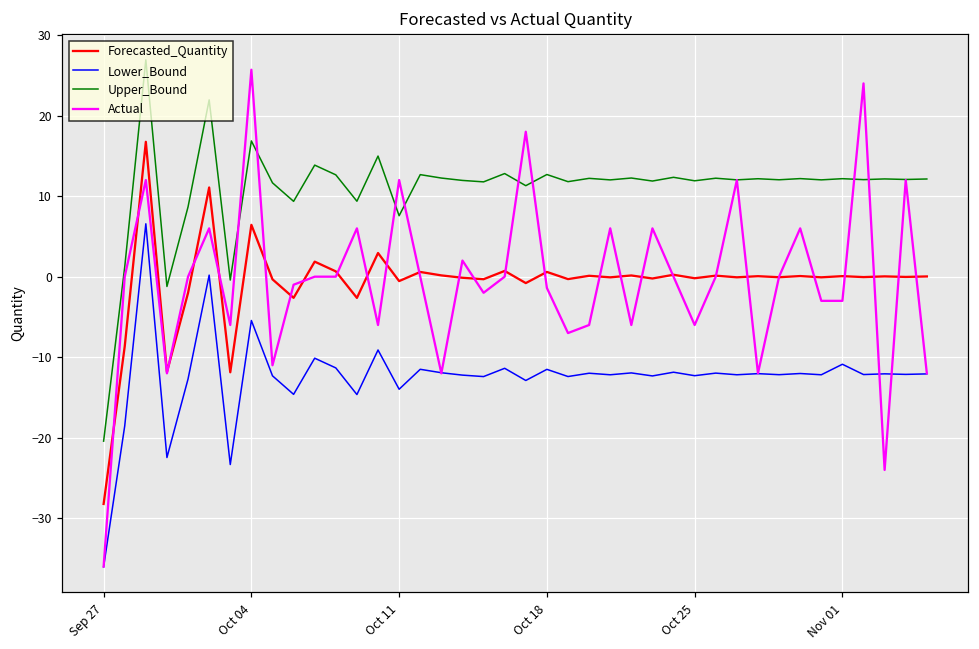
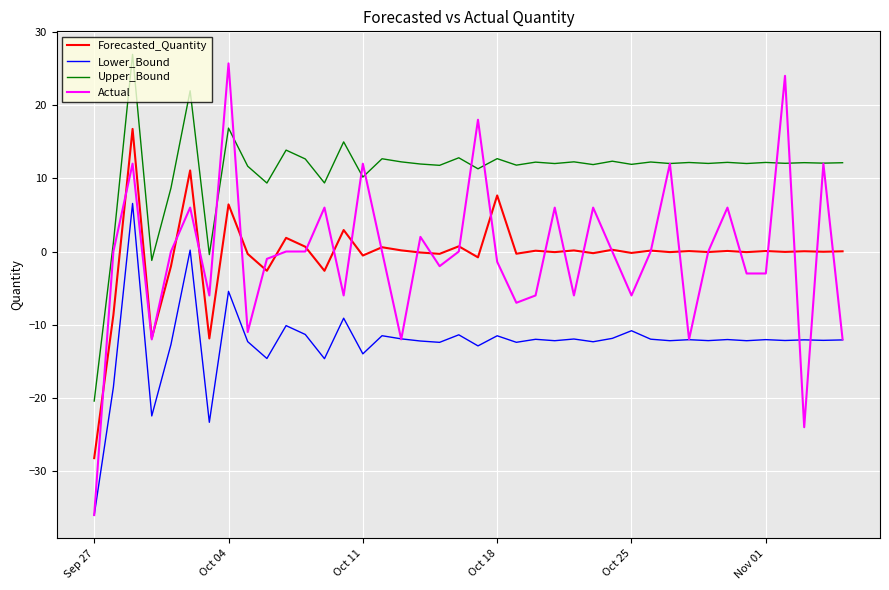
  {
    "Forecasted_Quantity": {
      "Sep 27": -28,
      "Oct 04": 6,
      "Oct 11": -1,
-     "Oct 18": 1,
+     "Oct 18": 8,
      "Oct 25": 0,
      "Nov 01": 0
    },
    "Lower_Bound": {
      "Oct 04": -5,
      "Oct 11": -14,
      "Oct 18": -12,
-     "Oct 25": -12,
-     "Nov 01": -11
+     "Oct 25": -11,
+     "Nov 01": -12
    },
    "Upper_Bound": {
      "Sep 27": -20,
      "Oct 04": 17,
-     "Oct 11": 8,
+     "Oct 11": 10,
      "Oct 18": 13,
      "Oct 25": 12,
      "Nov 01": 12
    },
    "Actual": {
      "Oct 04": 26,
      "Oct 11": 12,
      "Oct 18": -1,
      "Oct 25": -6,
      "Nov 01": -3
    }
  }
